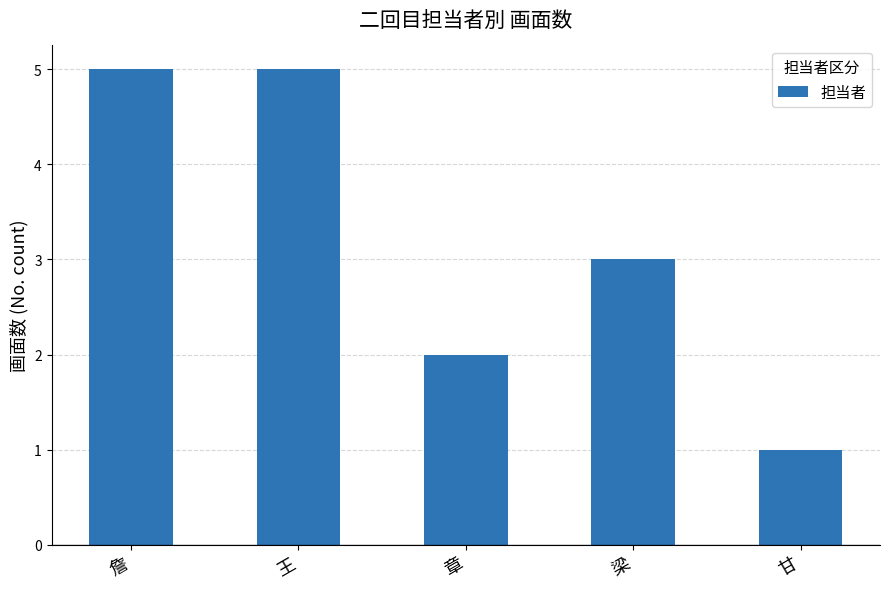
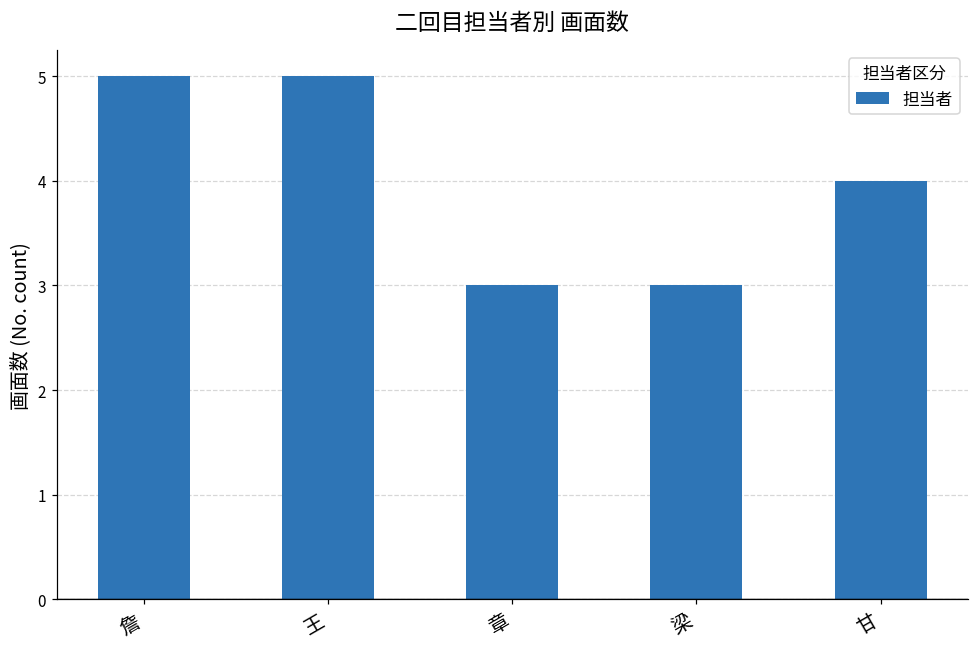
  {
    "詹": 5,
    "王": 5,
-   "章": 2,
+   "章": 3,
    "梁": 3,
-   "甘": 1
+   "甘": 4
  }
